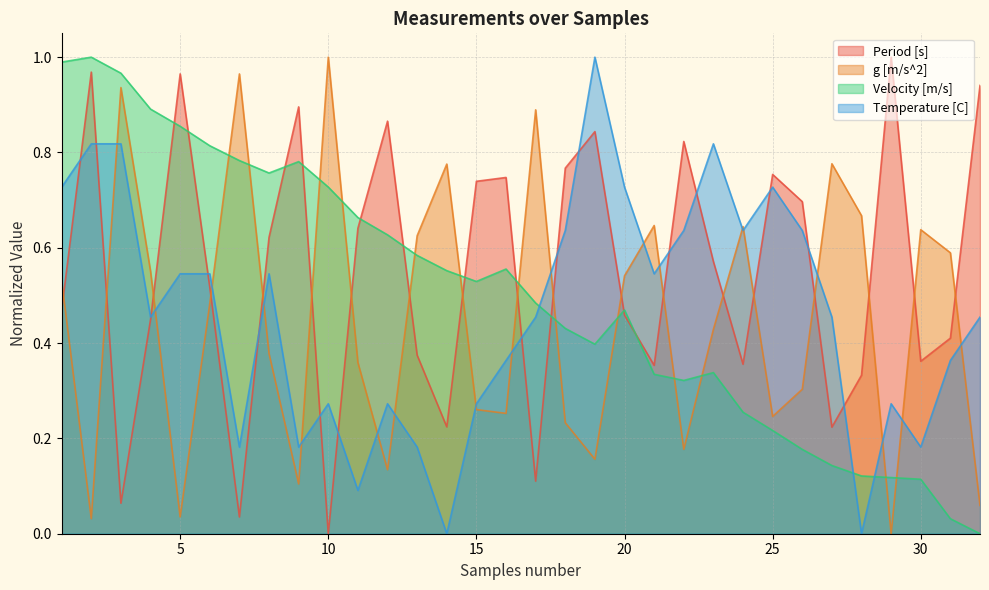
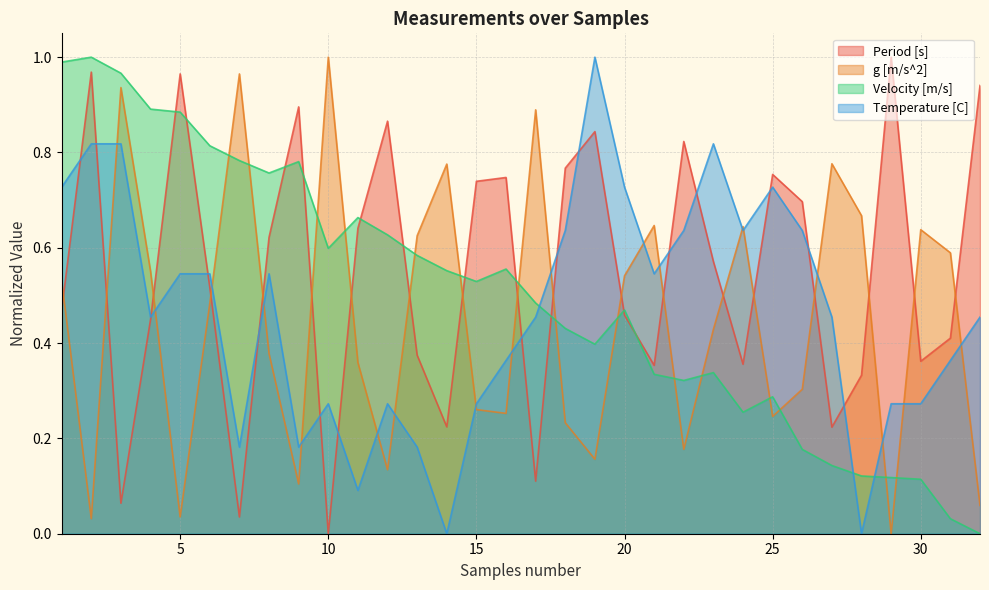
  {
    "Velocity [m/s]": {
-     "5": 0.85,
-     "10": 0.73,
+     "5": 0.88,
+     "10": 0.60,
      "15": 0.53,
      "20": 0.47,
-     "25": 0.22,
+     "25": 0.29,
      "30": 0.11
    },
    "Temperature [C]": {
      "5": 0.55,
      "10": 0.27,
      "15": 0.27,
      "20": 0.73,
      "25": 0.73,
-     "30": 0.18
+     "30": 0.27
    }
  }
